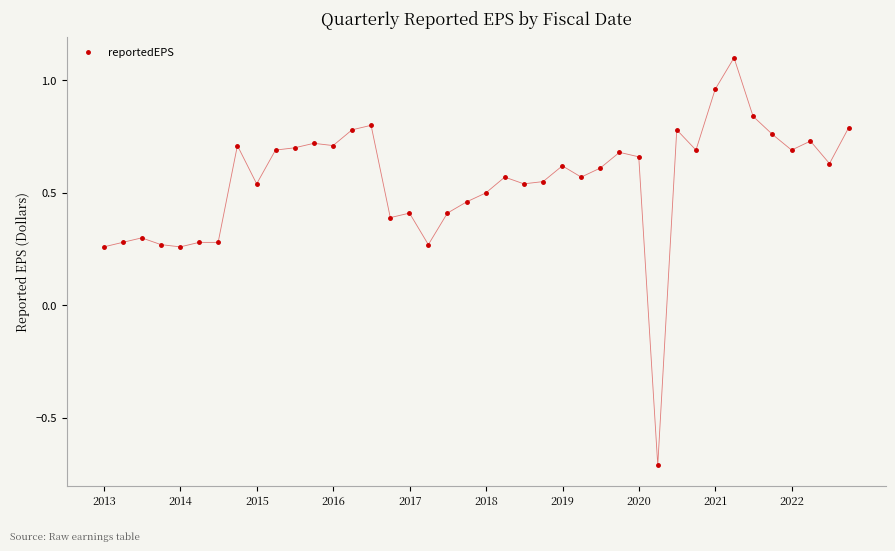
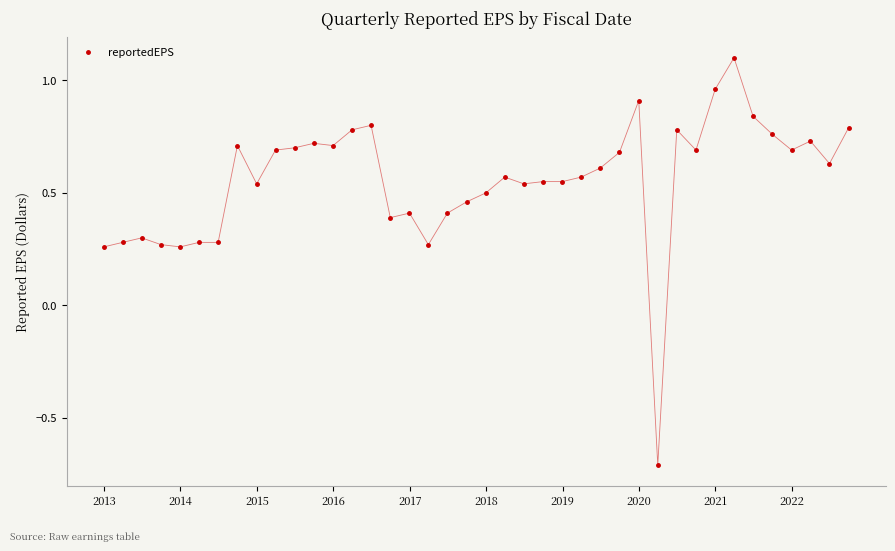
  {
    "2013": 0.26,
    "2014": 0.26,
    "2015": 0.54,
    "2016": 0.71,
    "2017": 0.41,
    "2018": 0.50,
-   "2019": 0.62,
-   "2020": 0.66,
+   "2019": 0.55,
+   "2020": 0.91,
    "2021": 0.96,
    "2022": 0.69
  }
